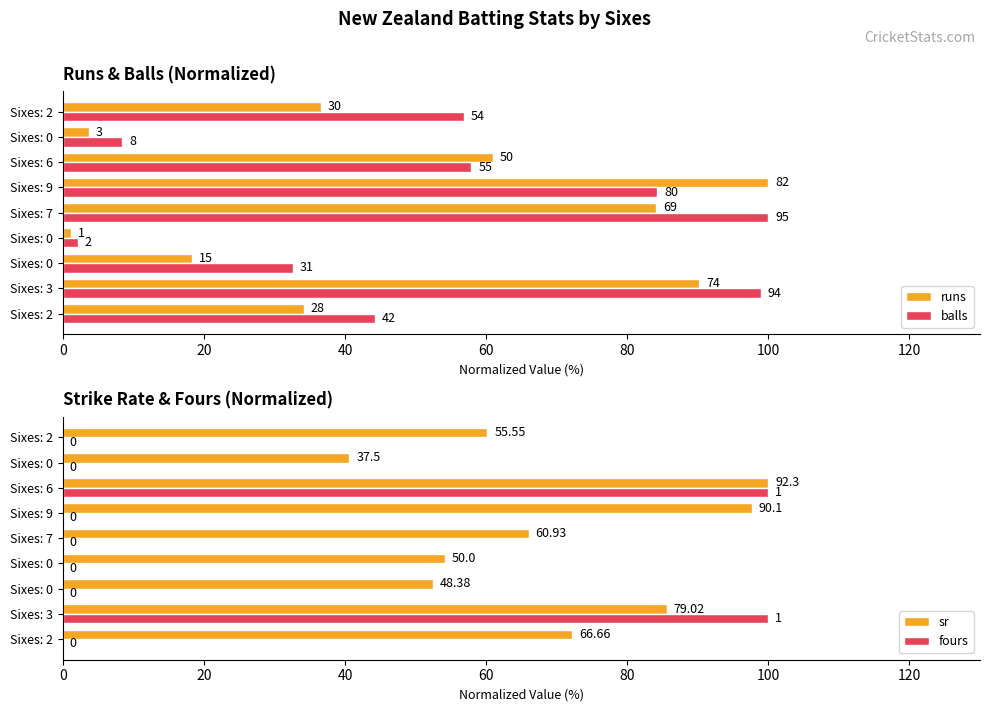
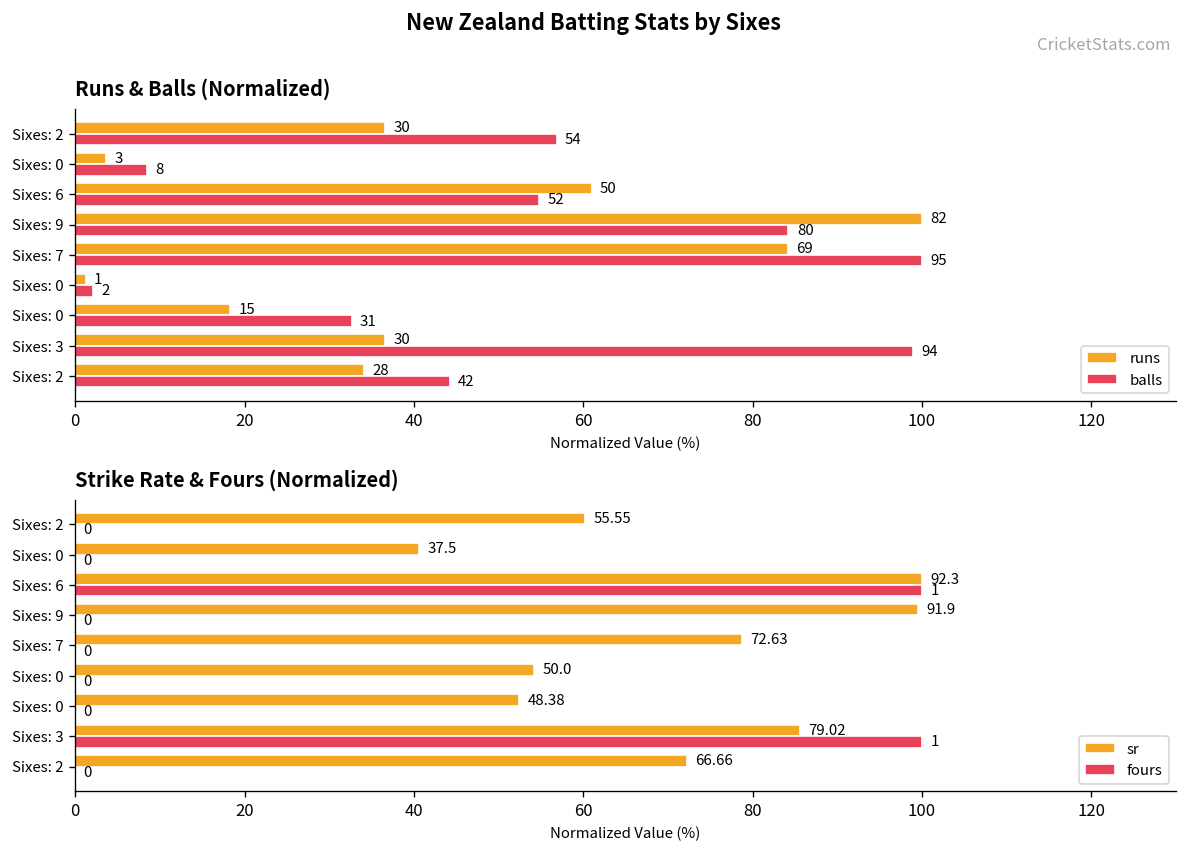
  {
    "Runs & Balls (Normalized)": {
      "runs": {
-       "Sixes: 3": 74
+       "Sixes: 3": 30
      },
      "balls": {
-       "Sixes: 6": 55
+       "Sixes: 6": 52
      }
    },
    "Strike Rate & Fours (Normalized)": {
      "sr": {
-       "Sixes: 9": 90.1,
-       "Sixes: 7": 60.93
+       "Sixes: 9": 91.9,
+       "Sixes: 7": 72.63
      },
      "fours": {
        "Sixes: 9": 0,
        "Sixes: 7": 0
      }
    }
  }
